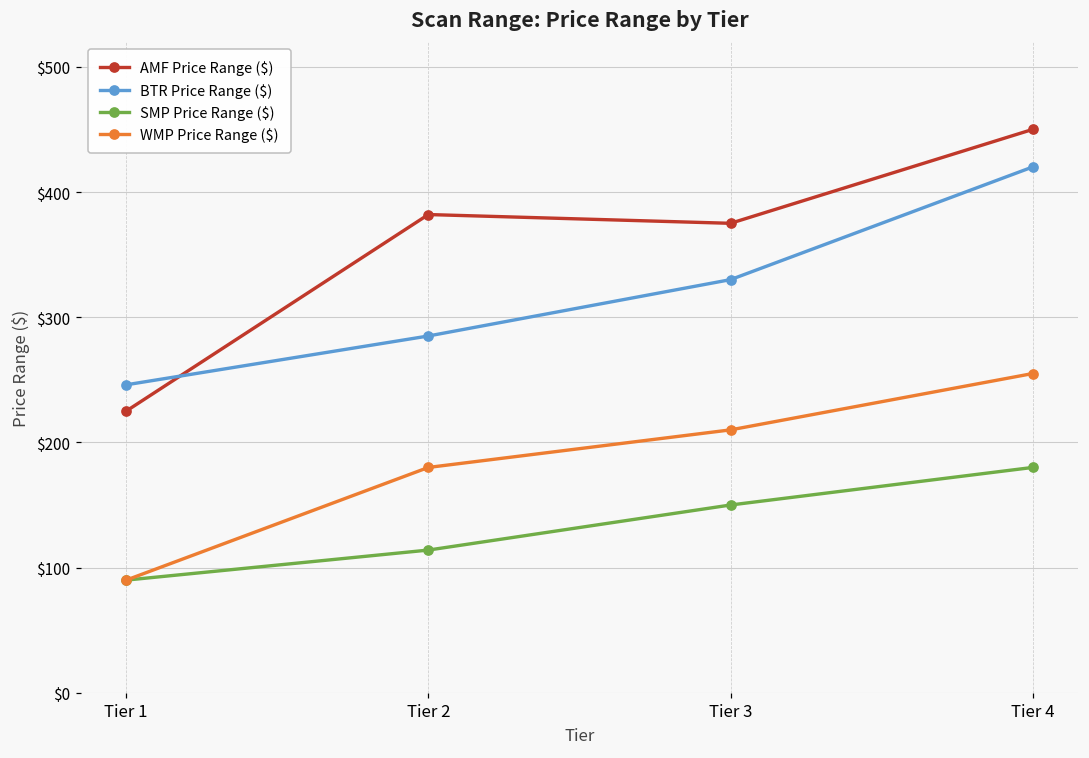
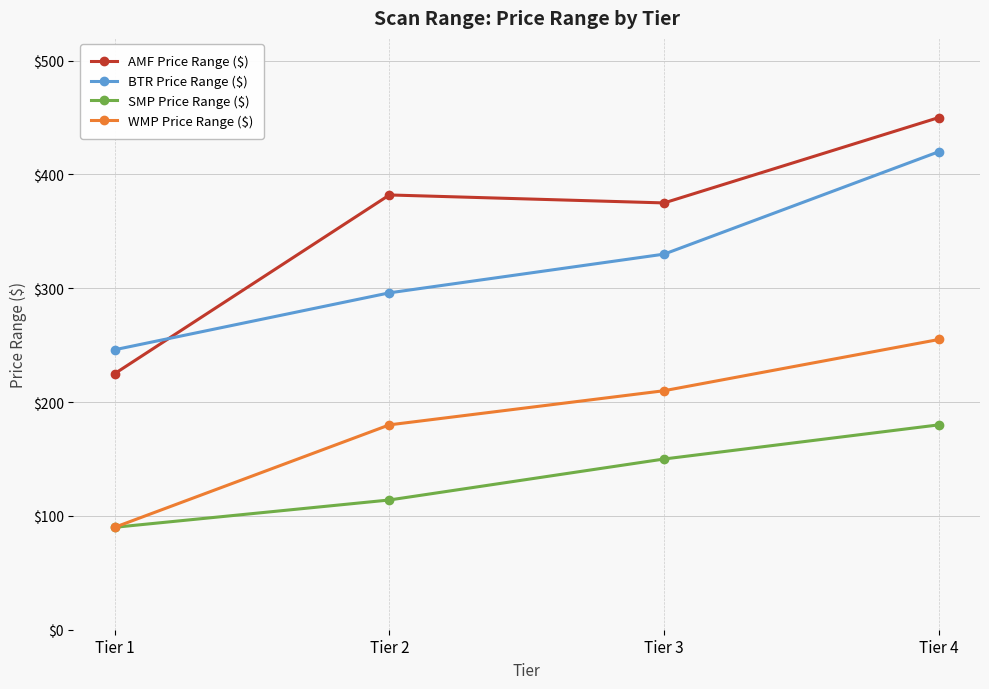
  {
    "AMF Price Range ($)": {
      "Tier 1": "$225",
      "Tier 2": "$382",
      "Tier 3": "$375",
      "Tier 4": "$450"
    },
    "BTR Price Range ($)": {
      "Tier 1": "$246",
-     "Tier 2": "$285",
+     "Tier 2": "$296",
      "Tier 3": "$330",
      "Tier 4": "$420"
    },
    "SMP Price Range ($)": {
      "Tier 2": "$114",
      "Tier 3": "$150",
      "Tier 4": "$180"
    },
    "WMP Price Range ($)": {
      "Tier 2": "$180",
      "Tier 3": "$210",
      "Tier 4": "$255"
    }
  }
